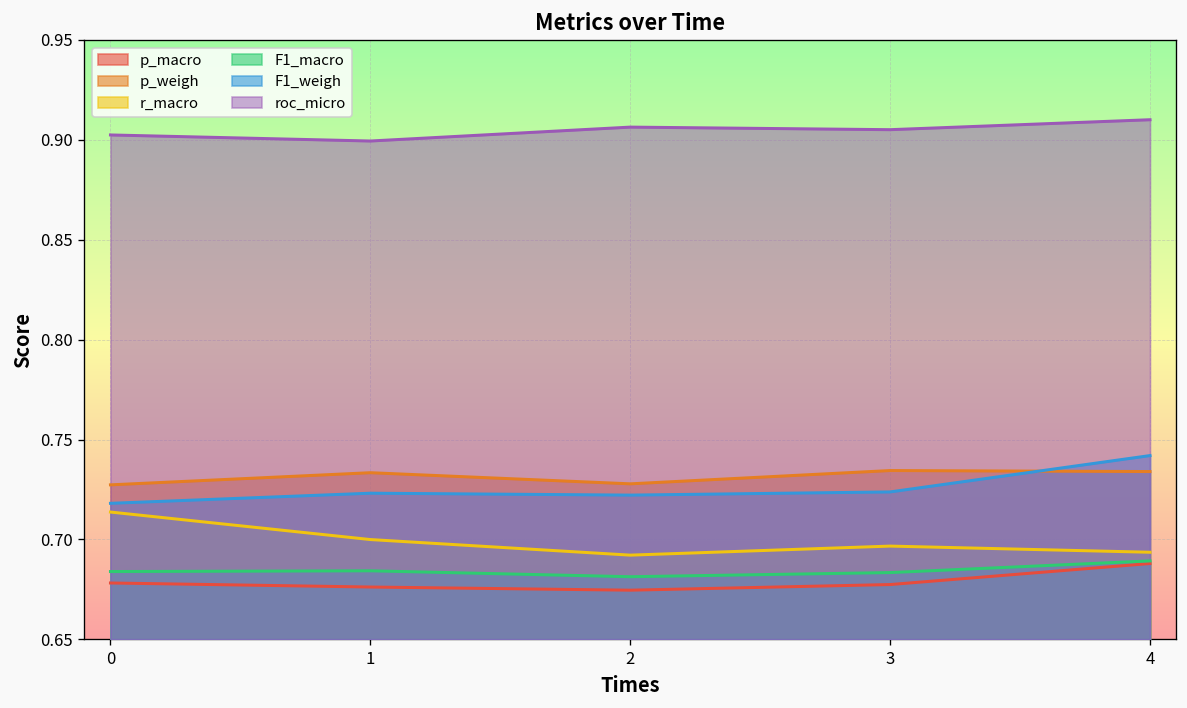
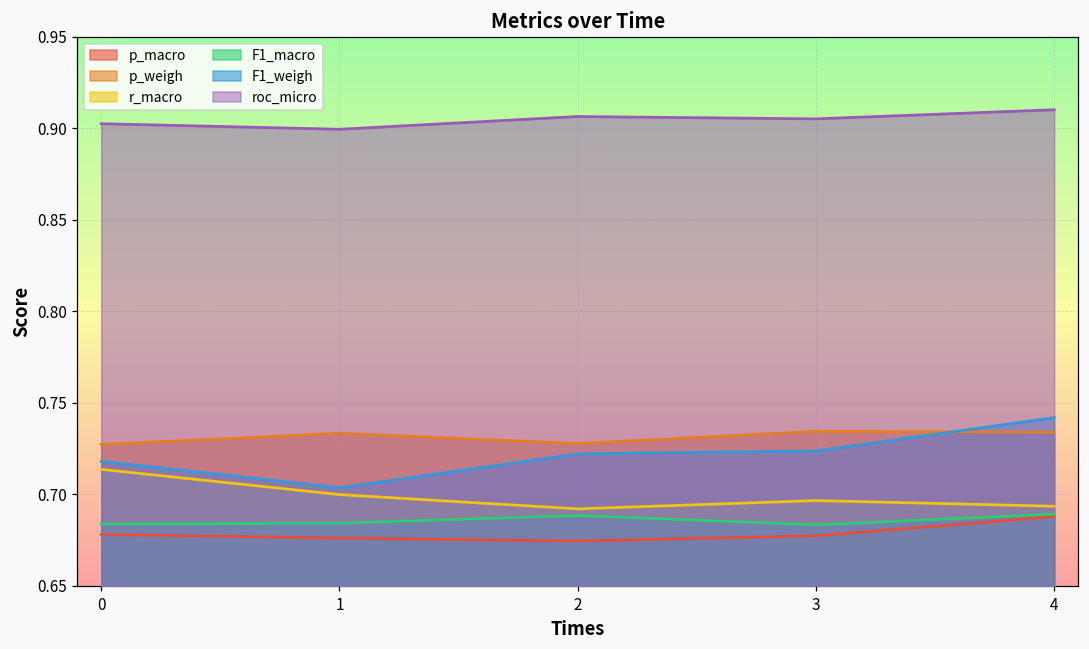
  {
    "r_macro": {
      "0": 0.714,
      "1": 0.700,
      "2": 0.692,
      "3": 0.697,
      "4": 0.694
    },
    "F1_macro": {
      "0": 0.684,
      "1": 0.684,
-     "2": 0.681,
+     "2": 0.689,
      "3": 0.683
    },
    "F1_weigh": {
      "0": 0.718,
-     "1": 0.723,
+     "1": 0.704,
      "2": 0.722,
      "3": 0.724,
      "4": 0.742
    },
    "roc_micro": {
      "0": 0.902,
      "1": 0.899,
      "2": 0.906,
      "3": 0.905,
      "4": 0.910
    }
  }
